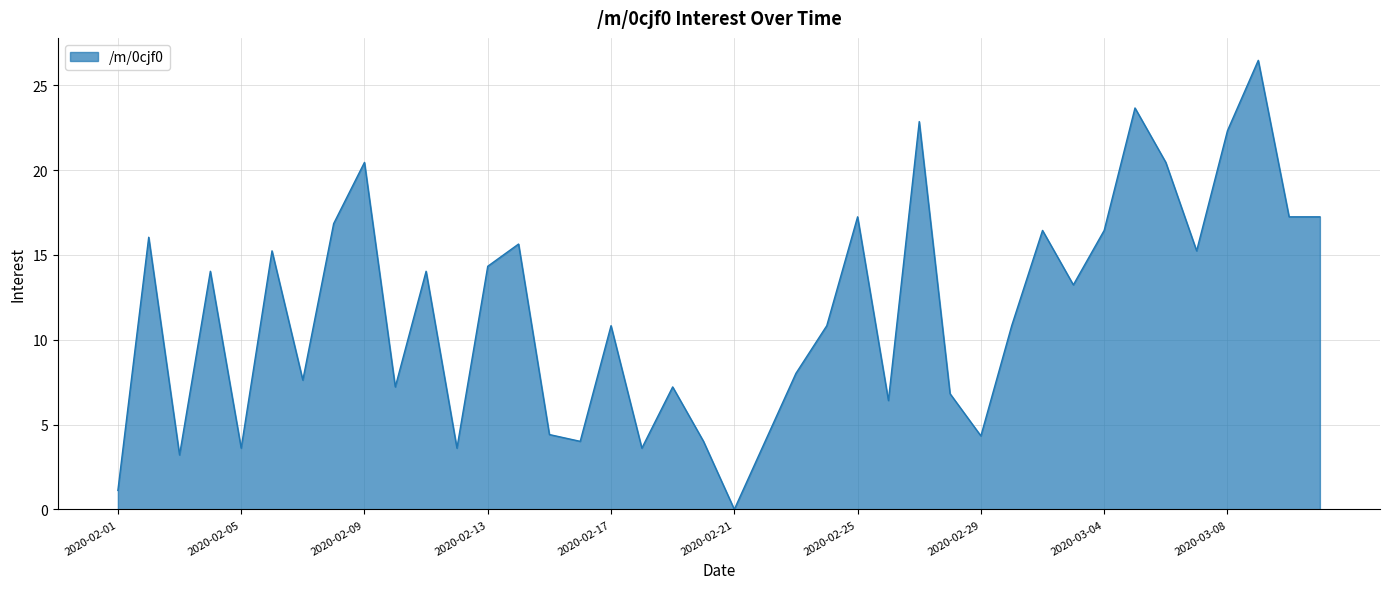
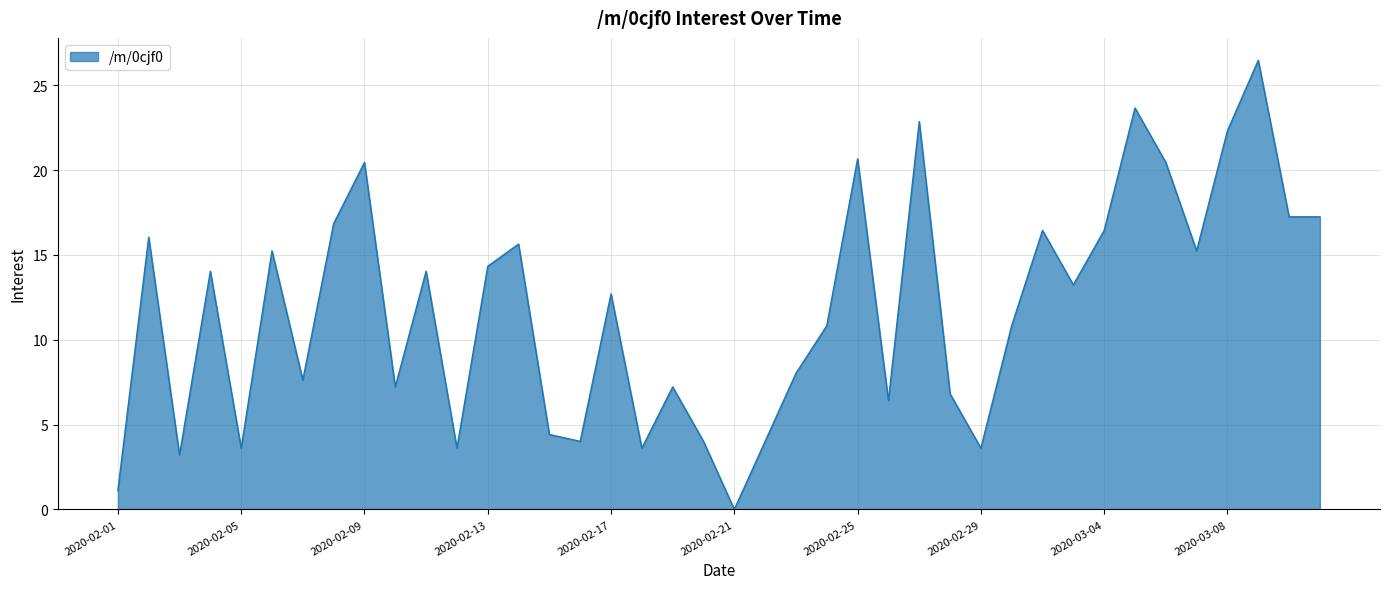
  {
    "2020-02-01": 1.1,
    "2020-02-05": 3.6,
    "2020-02-09": 20.5,
    "2020-02-13": 14.3,
-   "2020-02-17": 10.8,
+   "2020-02-17": 12.7,
    "2020-02-21": 0.0,
-   "2020-02-25": 17.2,
-   "2020-02-29": 4.3,
+   "2020-02-25": 20.7,
+   "2020-02-29": 3.6,
    "2020-03-04": 16.4,
    "2020-03-08": 22.3
  }
